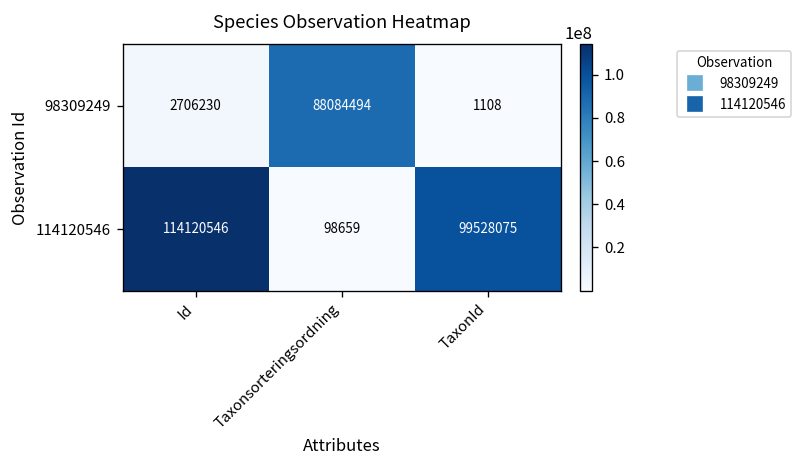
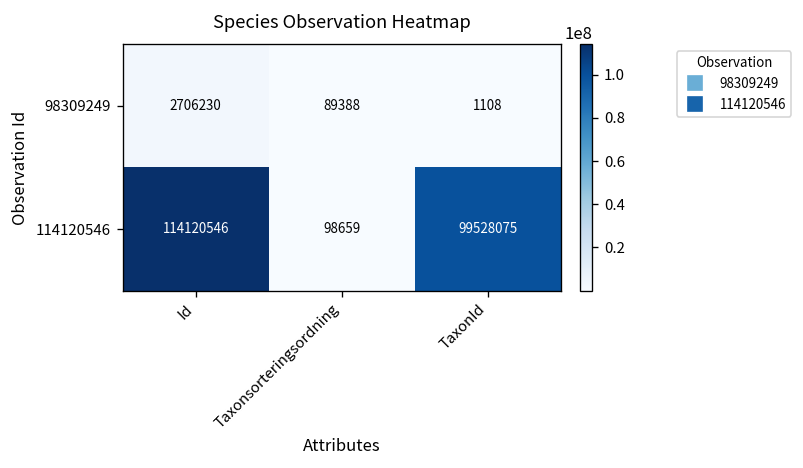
  {
    "98309249": {
      "Id": 2706230,
-     "Taxonsorteringsordning": 88084494,
+     "Taxonsorteringsordning": 89388,
      "TaxonId": 1108
    },
    "114120546": {
      "Id": 114120546,
      "Taxonsorteringsordning": 98659,
      "TaxonId": 99528075
    }
  }
